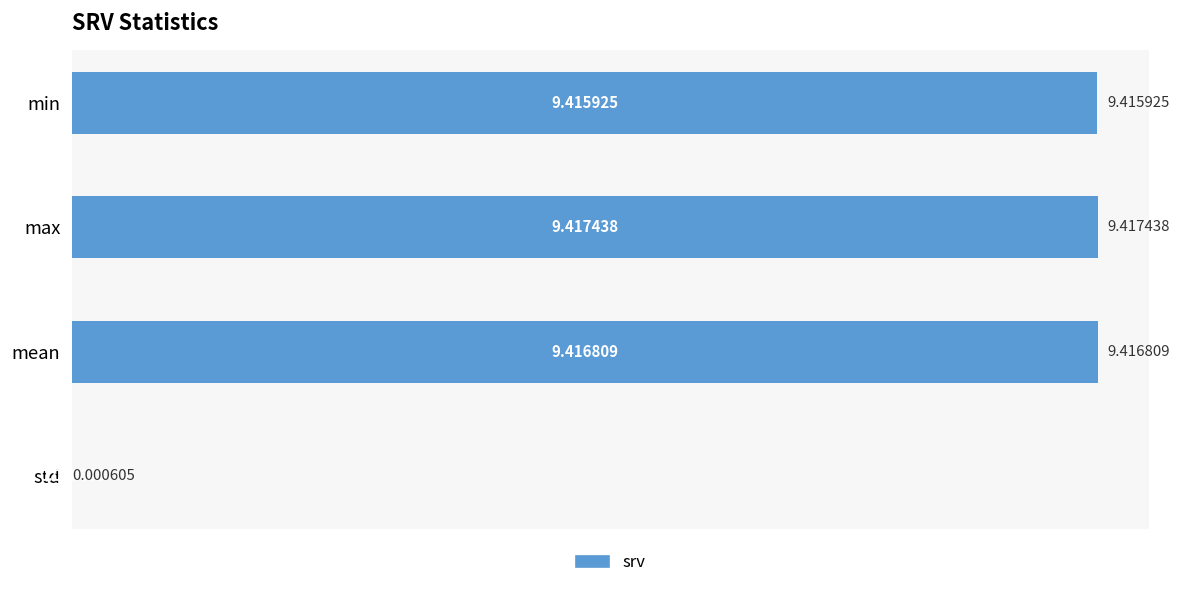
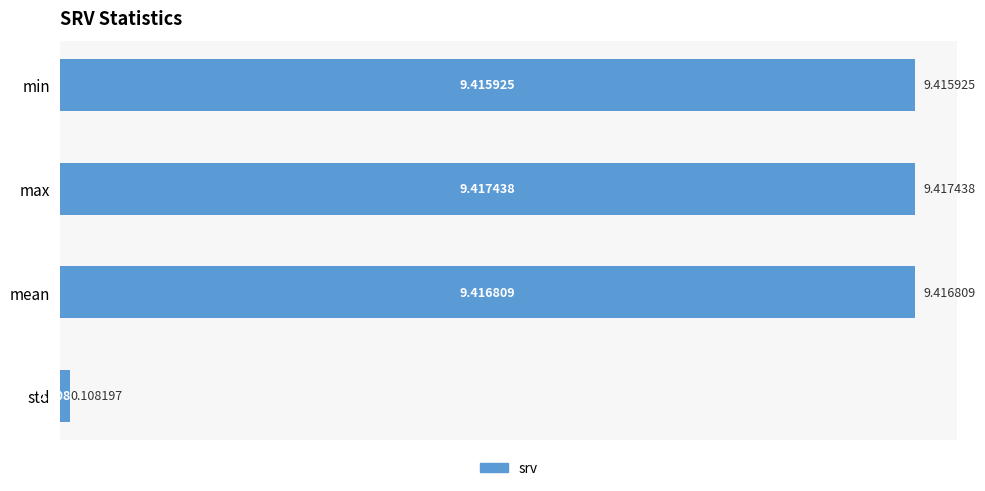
  {
    "min": 9.415925,
    "max": 9.417438,
    "mean": 9.416809,
-   "std": 0.000605
+   "std": 0.108197
  }
